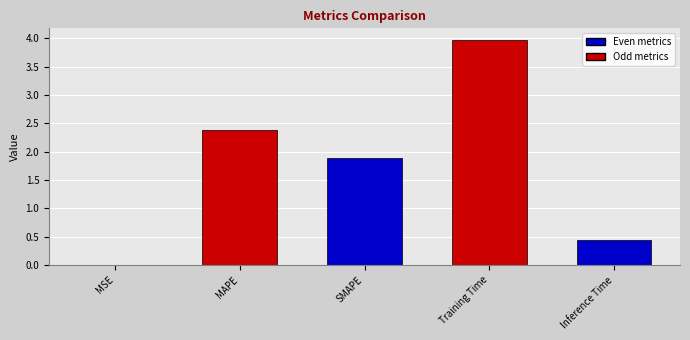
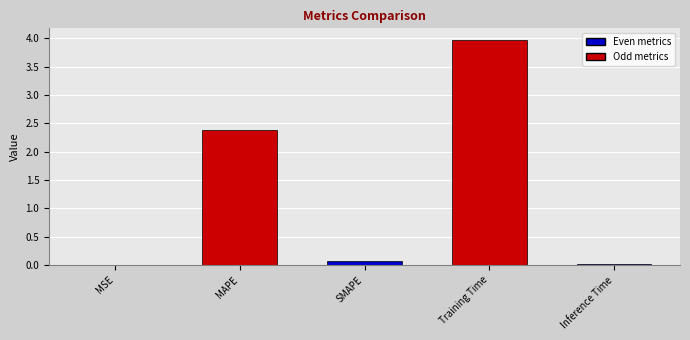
  {
    "MAPE": 2.4,
-   "SMAPE": 1.9,
+   "SMAPE": 0.1,
    "Training Time": 4.0,
-   "Inference Time": 0.4
+   "Inference Time": 0.0
  }
